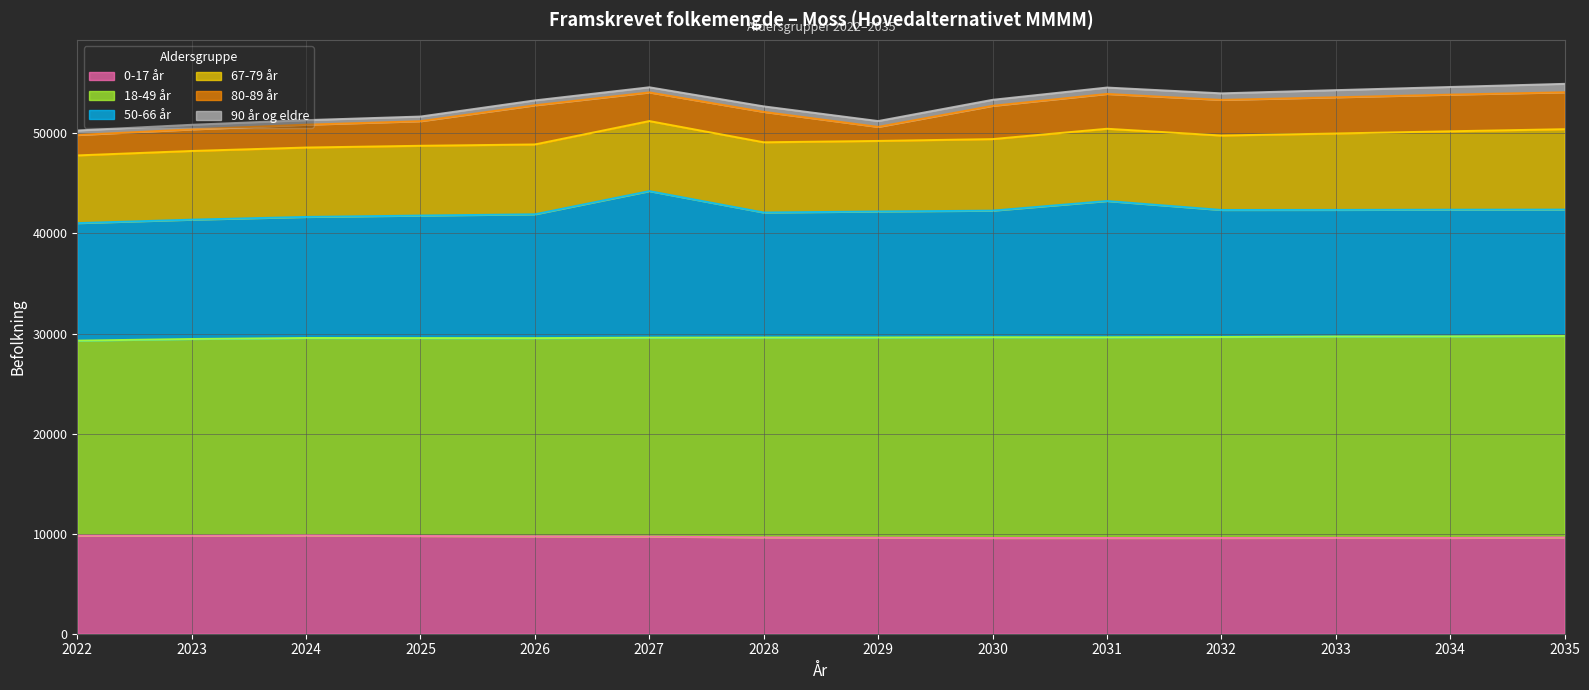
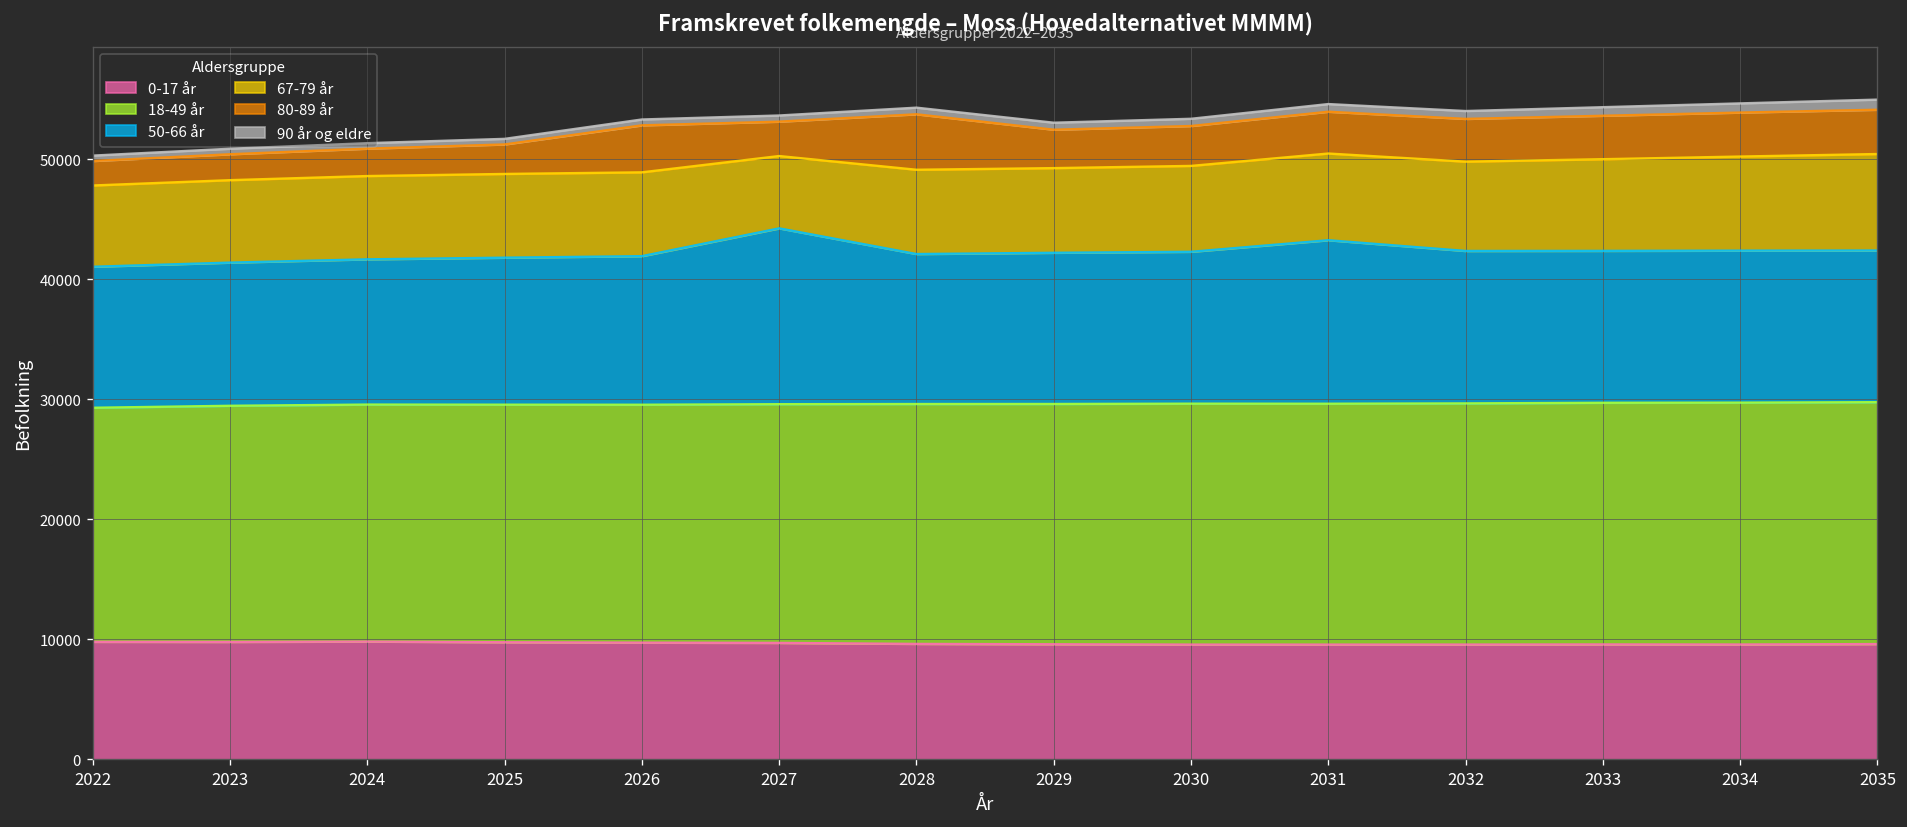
  {
    "0-17 år": {
      "2022": 9800,
      "2023": 9800,
      "2024": 9800,
      "2025": 9800,
      "2026": 9700,
      "2027": 9700,
      "2028": 9600,
      "2029": 9600,
      "2030": 9600,
      "2031": 9600,
      "2032": 9600,
      "2033": 9600,
      "2034": 9600,
      "2035": 9600
    },
    "18-49 år": {
      "2022": 19500,
      "2023": 19700,
      "2024": 19700,
      "2025": 19800,
      "2026": 19800,
      "2027": 19900,
      "2028": 20000,
      "2029": 20000,
      "2030": 20100,
      "2031": 20100,
      "2032": 20100,
      "2033": 20100,
      "2034": 20100,
      "2035": 20100
    },
    "50-66 år": {
      "2022": 11700,
      "2023": 11900,
      "2024": 12100,
      "2025": 12200,
      "2026": 12400,
      "2027": 14600,
      "2028": 12500,
      "2029": 12600,
      "2030": 12600,
      "2031": 13600,
      "2032": 12700,
      "2033": 12700,
      "2034": 12700,
      "2035": 12600
    },
    "67-79 år": {
      "2022": 6800,
      "2023": 6900,
      "2024": 6900,
      "2025": 7000,
      "2026": 7000,
-     "2027": 7000,
+     "2027": 6000,
      "2028": 7000,
      "2029": 7100,
      "2030": 7200,
      "2031": 7200,
      "2032": 7400,
      "2033": 7600,
      "2034": 7800,
      "2035": 8000
    },
    "80-89 år": {
      "2022": 2000,
      "2023": 2200,
      "2025": 2500,
      "2026": 3900,
      "2027": 2900,
-     "2028": 3000,
-     "2029": 1400,
+     "2028": 4600,
+     "2029": 3200,
      "2030": 3300,
      "2031": 3500,
      "2032": 3600,
      "2033": 3600,
      "2034": 3700,
      "2035": 3700
    },
    "90 år og eldre": {
      "2022": 500,
      "2025": 500,
      "2026": 500,
      "2027": 500,
      "2028": 600,
      "2029": 600,
      "2030": 600,
      "2031": 600,
      "2032": 700,
      "2033": 700,
      "2034": 800,
      "2035": 800
    }
  }
